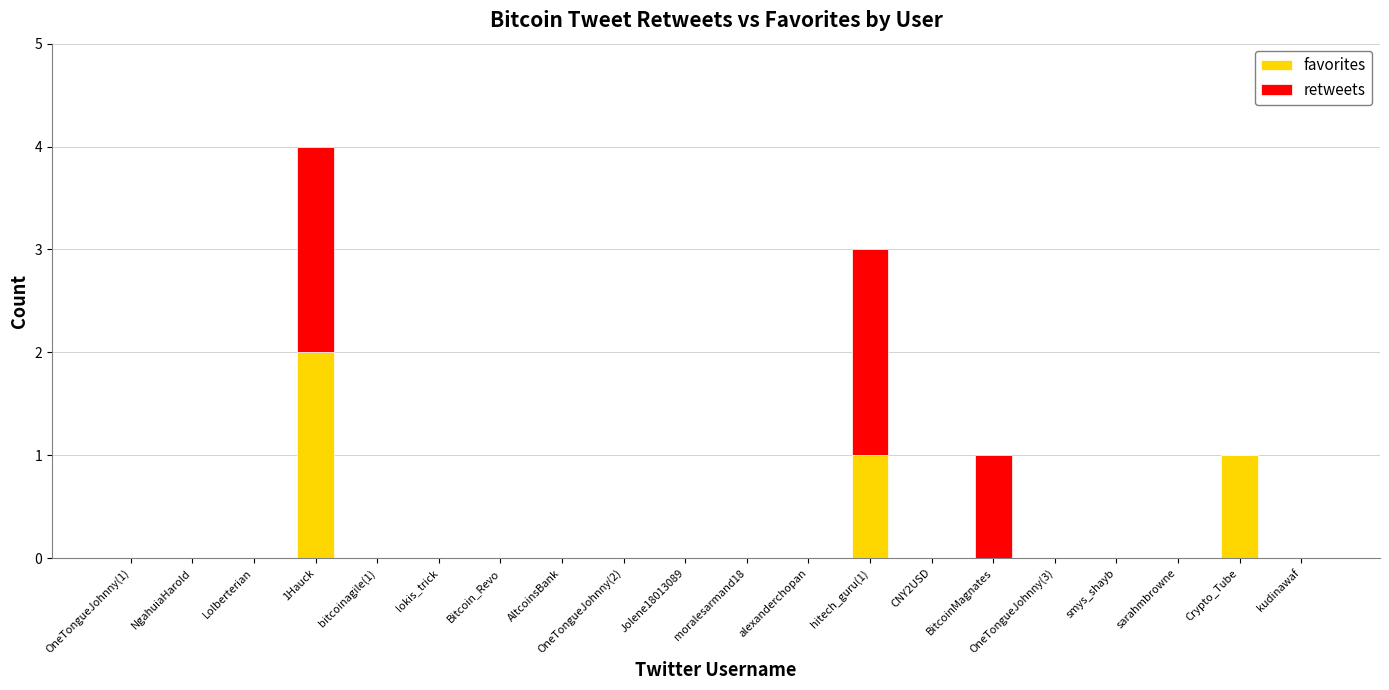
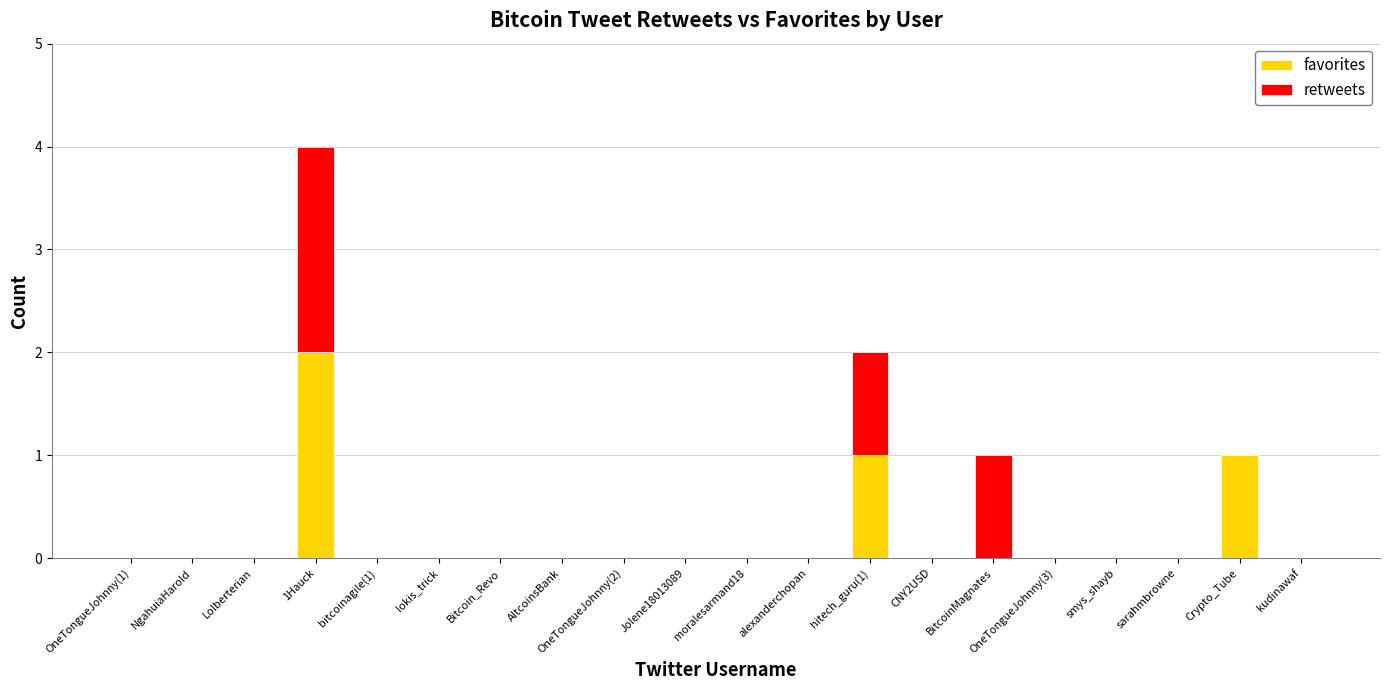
  {
    "favorites": {
      "OneTongueJohnny(1)": 0,
      "NgahuiaHarold": 0,
      "Lolberterian": 0,
      "1Hauck": 2,
      "bitcoinagile(1)": 0,
      "lokis_trick": 0,
      "Bitcoin_Revo": 0,
      "AltcoinsBank": 0,
      "OneTongueJohnny(2)": 0,
      "Jolene18013089": 0,
      "moralesarmand18": 0,
      "alexanderchopan": 0,
      "hitech_guru(1)": 1,
      "CNY2USD": 0,
      "BitcoinMagnates": 0,
      "OneTongueJohnny(3)": 0,
      "smys_shayb": 0,
      "sarahmbrowne": 0,
      "Crypto_Tube": 1,
      "kudinawaf": 0
    },
    "retweets": {
      "OneTongueJohnny(1)": 0,
      "NgahuiaHarold": 0,
      "Lolberterian": 0,
      "1Hauck": 2,
      "bitcoinagile(1)": 0,
      "lokis_trick": 0,
      "Bitcoin_Revo": 0,
      "AltcoinsBank": 0,
      "OneTongueJohnny(2)": 0,
      "Jolene18013089": 0,
      "moralesarmand18": 0,
      "alexanderchopan": 0,
-     "hitech_guru(1)": 2,
+     "hitech_guru(1)": 1,
      "CNY2USD": 0,
      "BitcoinMagnates": 1,
      "OneTongueJohnny(3)": 0,
      "smys_shayb": 0,
      "sarahmbrowne": 0,
      "Crypto_Tube": 0,
      "kudinawaf": 0
    }
  }
